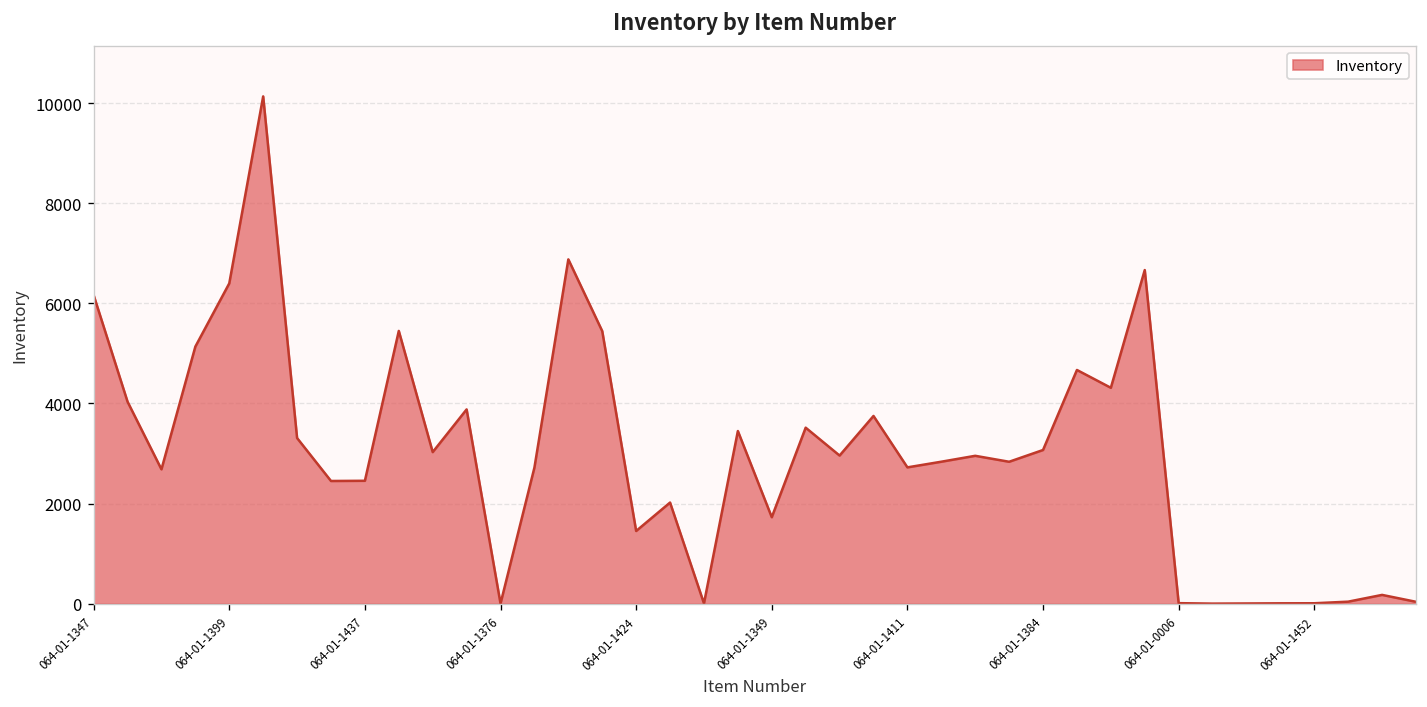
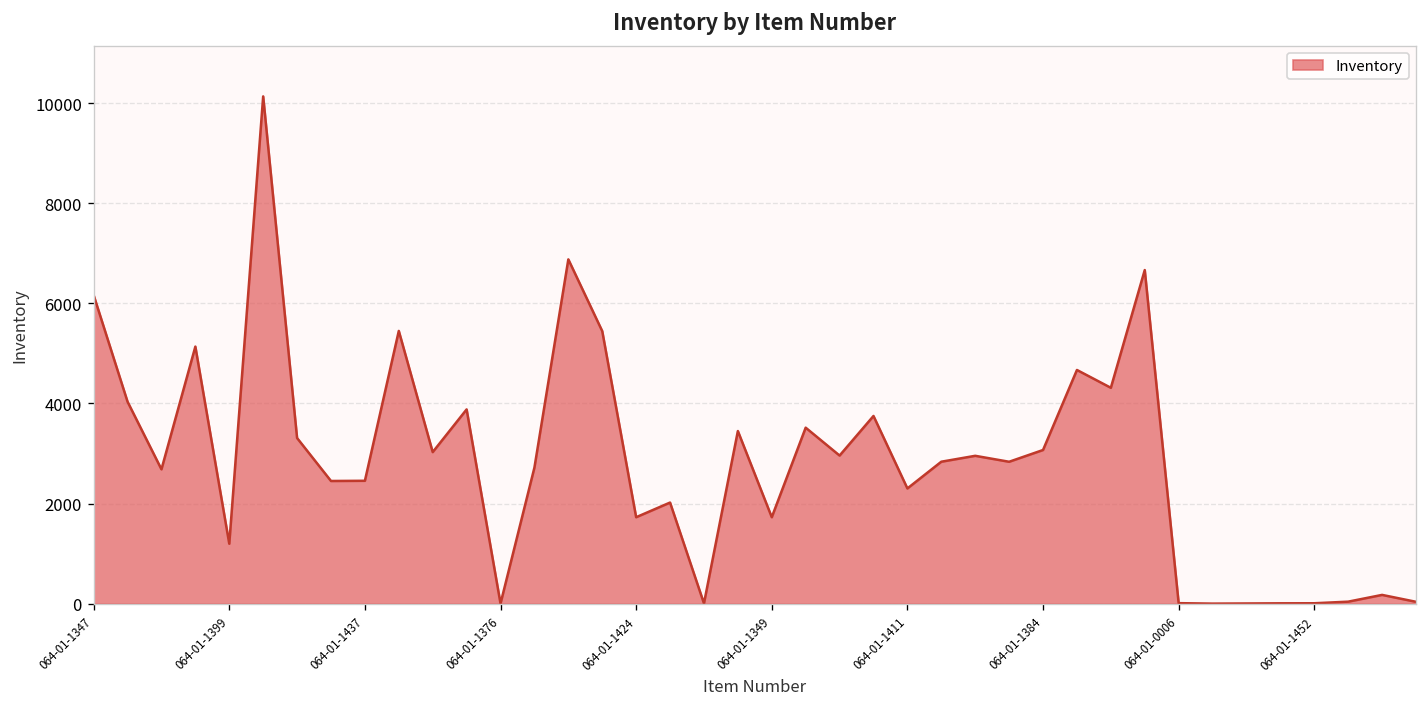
  {
    "064-01-1347": 6200,
-   "064-01-1399": 6400,
+   "064-01-1399": 1200,
    "064-01-1437": 2500,
    "064-01-1376": 0,
-   "064-01-1424": 1500,
+   "064-01-1424": 1700,
    "064-01-1349": 1700,
-   "064-01-1411": 2700,
+   "064-01-1411": 2300,
    "064-01-1384": 3100,
    "064-01-0006": 0,
    "064-01-1452": 0
  }
